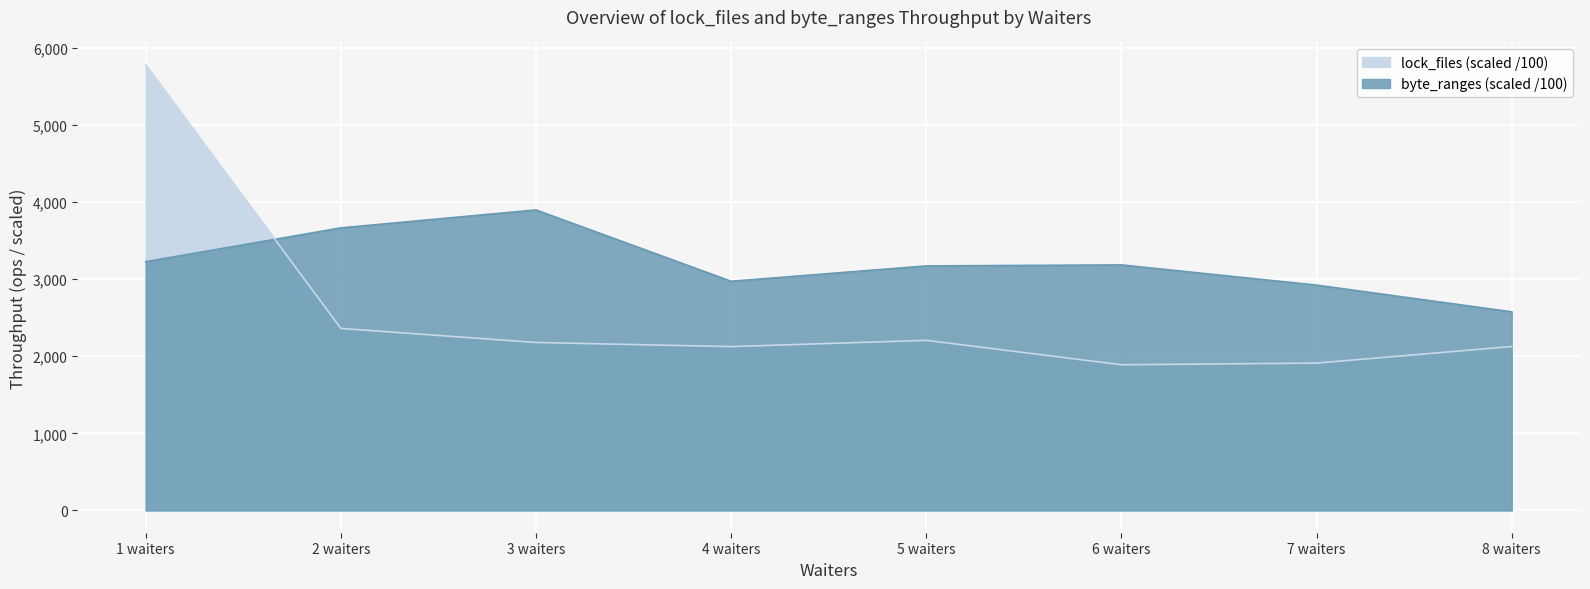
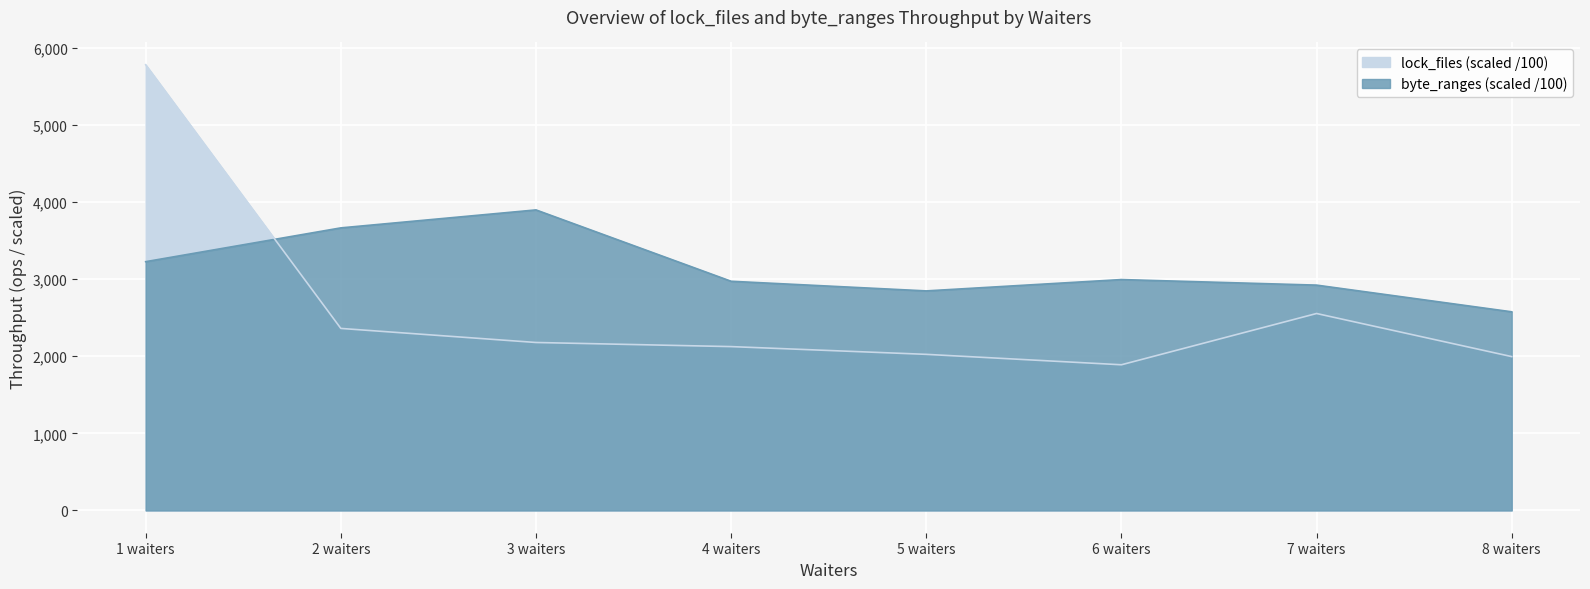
  {
    "lock_files (scaled /100)": {
      "1 waiters": "5,800",
      "2 waiters": "2,400",
      "3 waiters": "2,200",
      "4 waiters": "2,100",
-     "5 waiters": "2,200",
+     "5 waiters": "2,000",
      "6 waiters": "1,900",
-     "7 waiters": "1,900",
-     "8 waiters": "2,100"
+     "7 waiters": "2,600",
+     "8 waiters": "2,000"
    },
    "byte_ranges (scaled /100)": {
      "1 waiters": "3,200",
      "2 waiters": "3,700",
      "3 waiters": "3,900",
      "4 waiters": "3,000",
-     "5 waiters": "3,200",
-     "6 waiters": "3,200",
+     "5 waiters": "2,800",
+     "6 waiters": "3,000",
      "7 waiters": "2,900",
      "8 waiters": "2,600"
    }
  }
